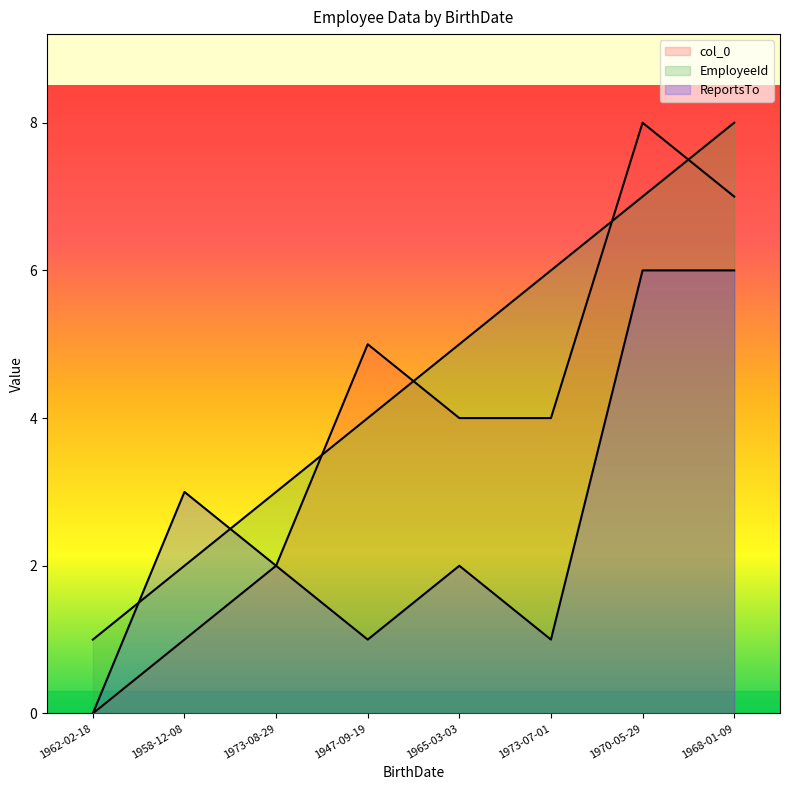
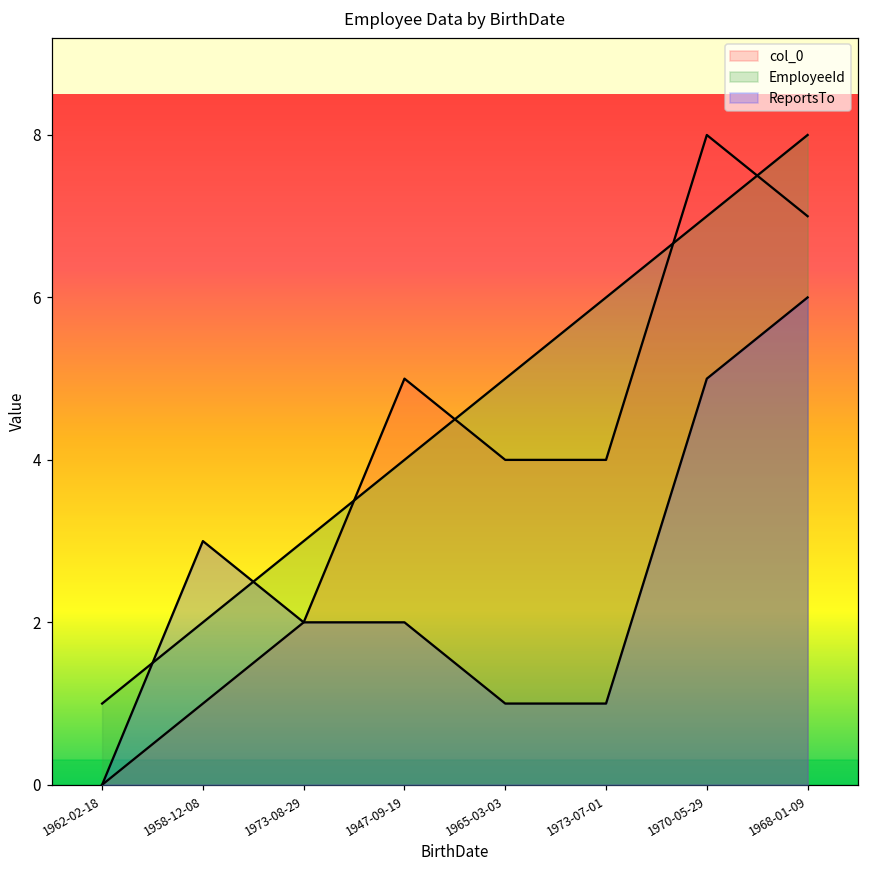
  {
    "col_0": {
      "1958-12-08": 1,
      "1947-09-19": 5,
      "1965-03-03": 4,
      "1973-07-01": 4,
      "1970-05-29": 8,
      "1968-01-09": 7
    },
    "EmployeeId": {
      "1962-02-18": 1,
      "1958-12-08": 2,
      "1973-08-29": 3,
      "1947-09-19": 4,
      "1965-03-03": 5,
      "1973-07-01": 6,
      "1970-05-29": 7,
      "1968-01-09": 8
    },
    "ReportsTo": {
      "1958-12-08": 3,
-     "1947-09-19": 1,
-     "1965-03-03": 2,
+     "1947-09-19": 2,
+     "1965-03-03": 1,
      "1973-07-01": 1,
-     "1970-05-29": 6,
+     "1970-05-29": 5,
      "1968-01-09": 6
    }
  }
